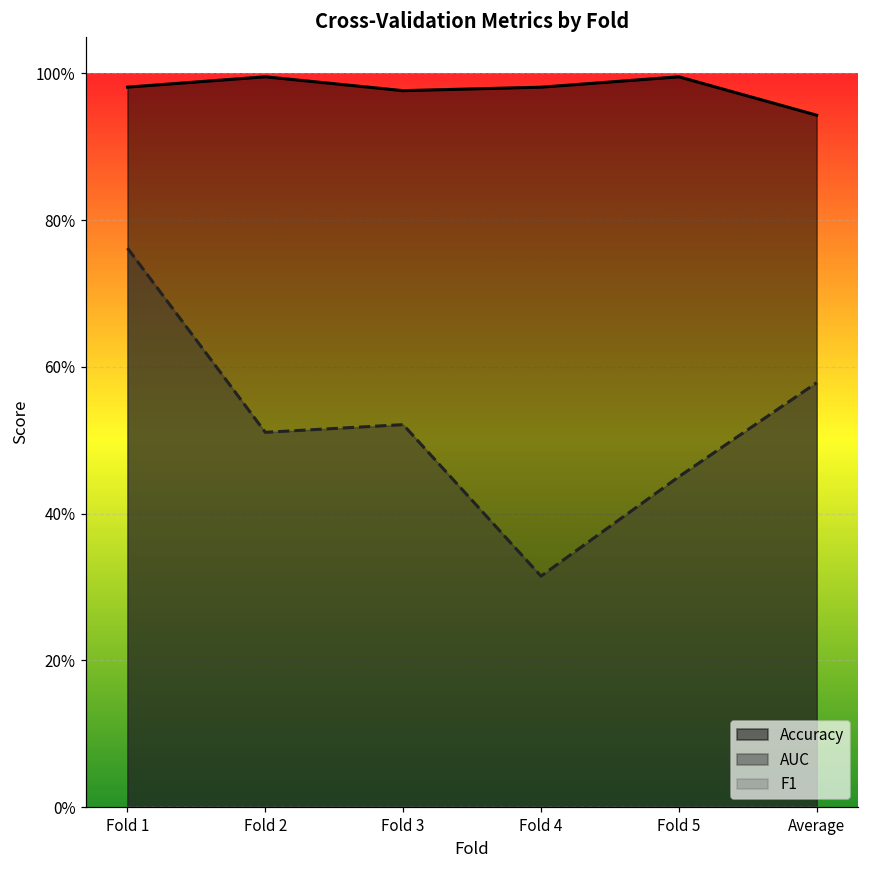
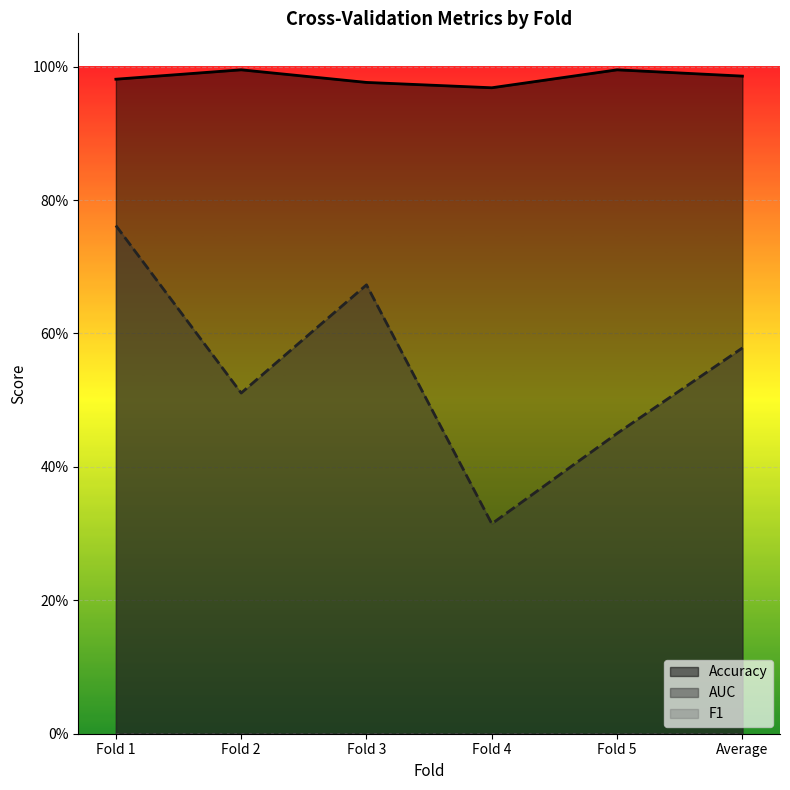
  {
    "Accuracy": {
      "Fold 1": "98%",
      "Fold 2": "100%",
      "Fold 3": "98%",
-     "Fold 4": "98%",
+     "Fold 4": "97%",
      "Fold 5": "100%",
-     "Average": "94%"
+     "Average": "99%"
    },
    "AUC": {
      "Fold 1": "76%",
      "Fold 2": "51%",
-     "Fold 3": "52%",
+     "Fold 3": "67%",
      "Fold 4": "31%",
      "Fold 5": "45%",
      "Average": "58%"
    },
    "F1": {
      "Fold 1": "0%",
      "Fold 2": "0%",
      "Fold 3": "0%",
      "Fold 4": "0%",
      "Fold 5": "0%",
      "Average": "0%"
    }
  }
